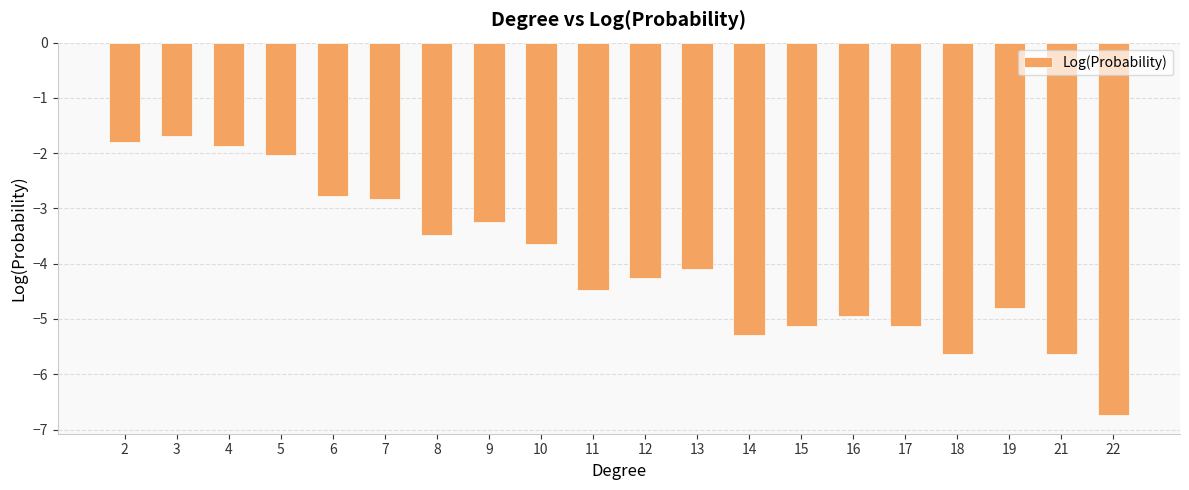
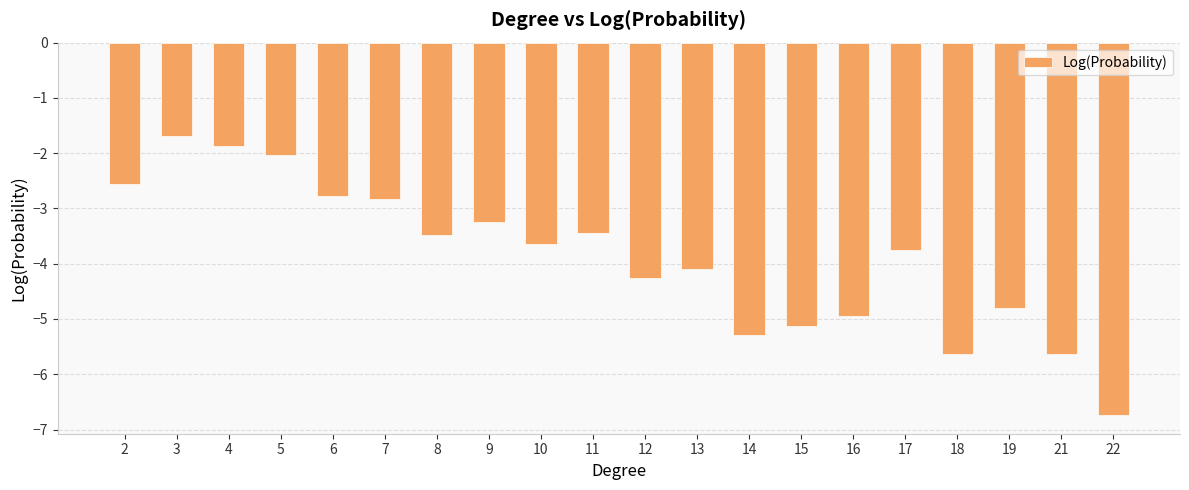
  {
-   "2": -1.8,
+   "2": -2.6,
    "3": -1.7,
    "4": -1.9,
    "5": -2.0,
    "6": -2.8,
    "7": -2.8,
    "8": -3.5,
    "9": -3.2,
    "10": -3.6,
-   "11": -4.5,
+   "11": -3.4,
    "12": -4.3,
    "13": -4.1,
    "14": -5.3,
    "15": -5.1,
    "16": -4.9,
-   "17": -5.1,
+   "17": -3.8,
    "18": -5.6,
    "19": -4.8,
    "21": -5.6,
    "22": -6.7
  }
